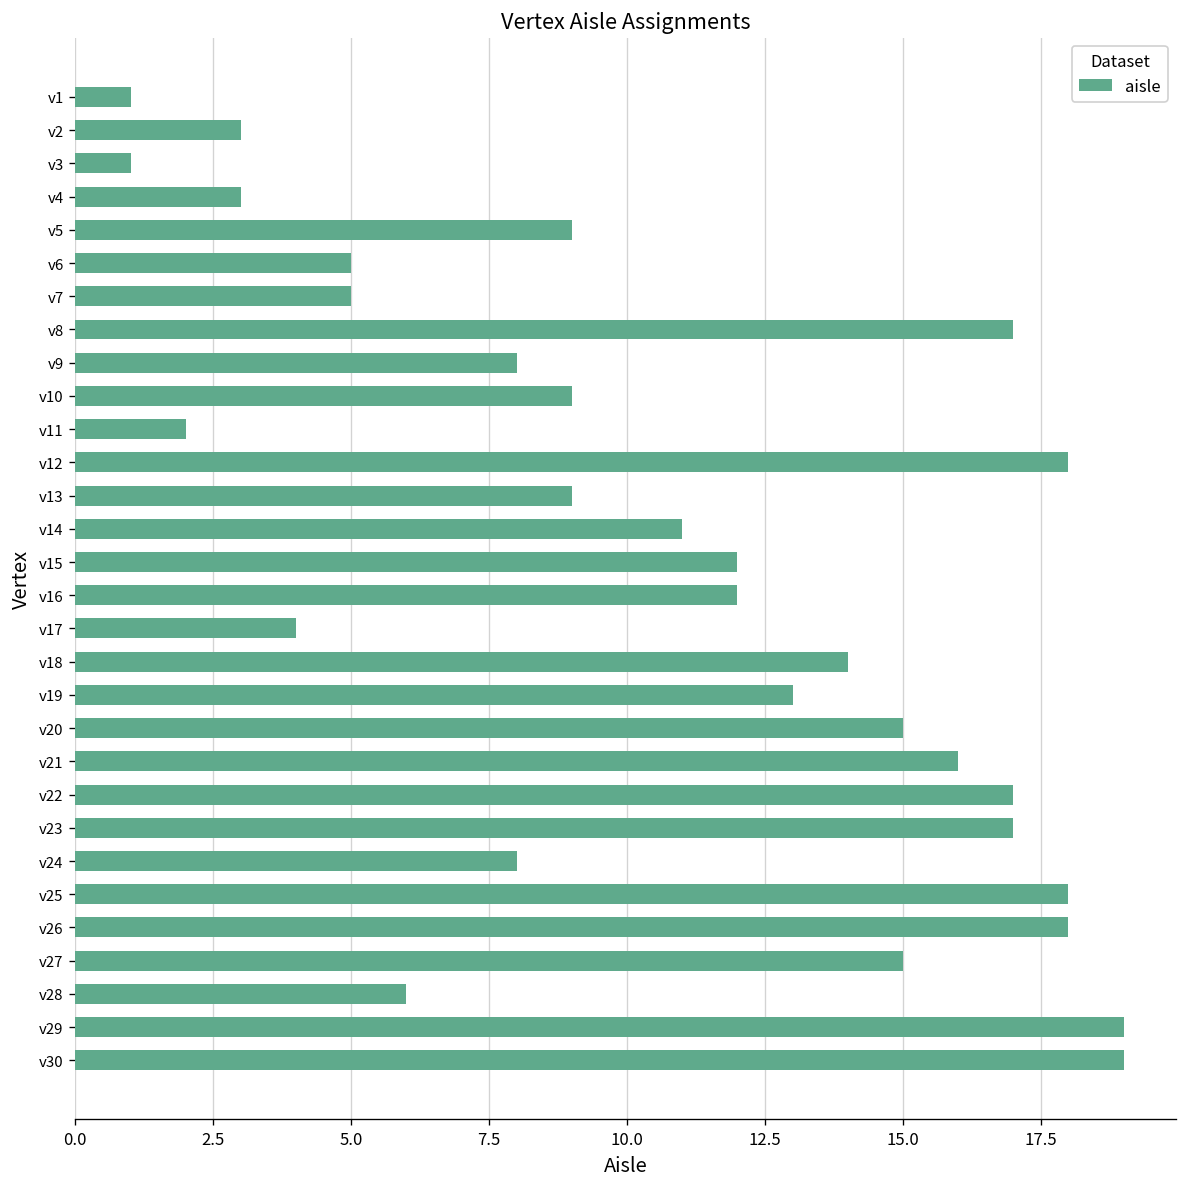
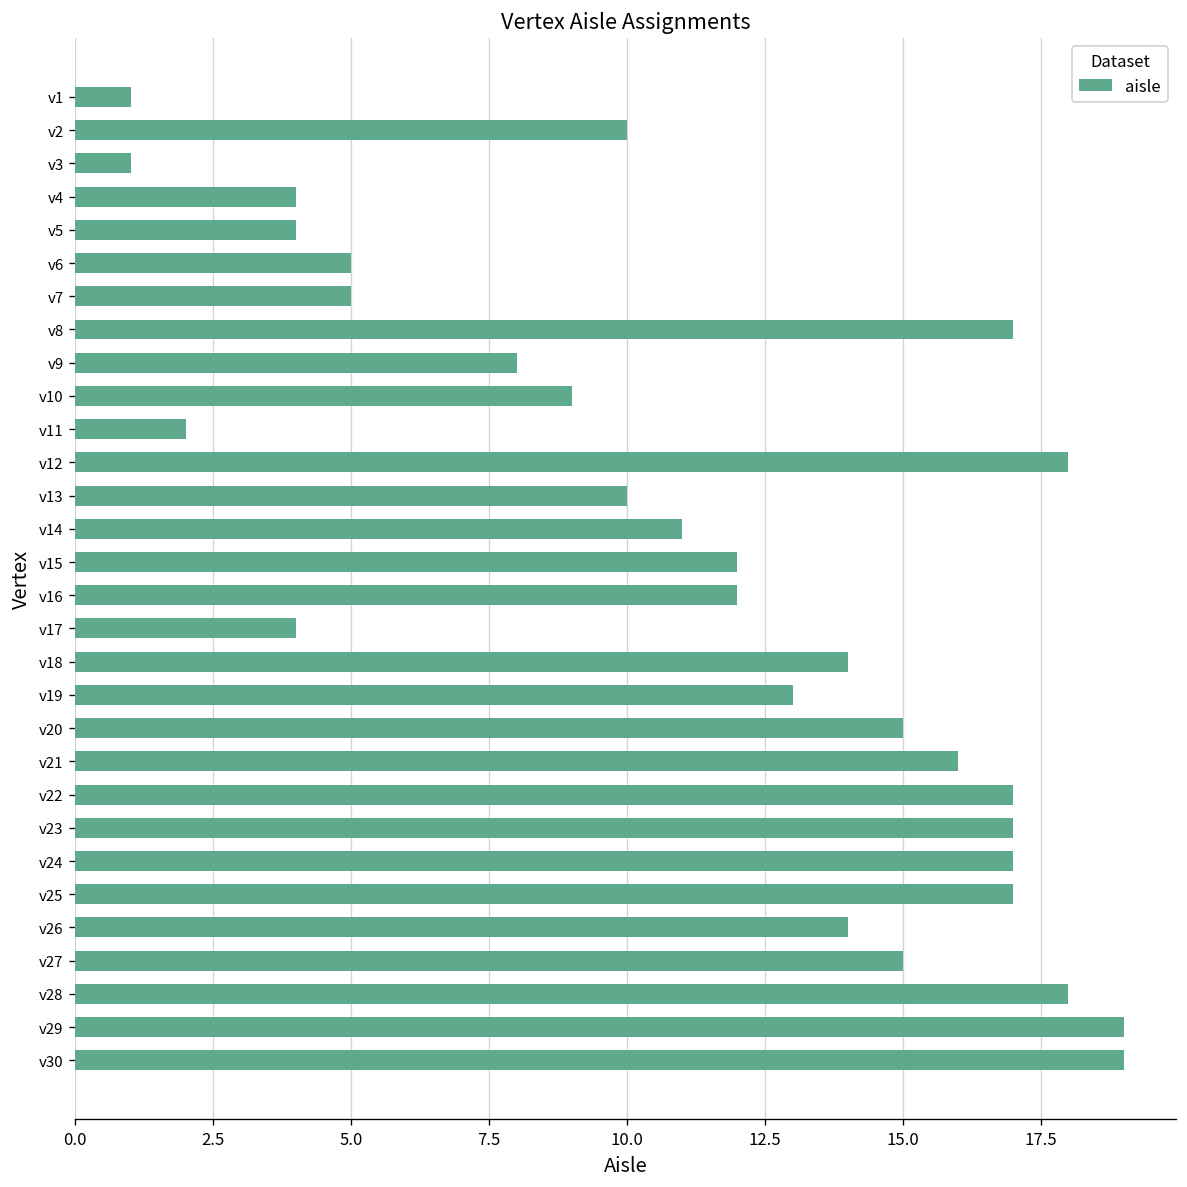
  {
    "v1": 1,
-   "v2": 3,
+   "v2": 10,
    "v3": 1,
-   "v4": 3,
-   "v5": 9,
+   "v4": 4,
+   "v5": 4,
    "v6": 5,
    "v7": 5,
    "v8": 17,
    "v9": 8,
    "v10": 9,
    "v11": 2,
    "v12": 18,
-   "v13": 9,
+   "v13": 10,
    "v14": 11,
    "v15": 12,
    "v16": 12,
    "v17": 4,
    "v18": 14,
    "v19": 13,
    "v20": 15,
    "v21": 16,
    "v22": 17,
    "v23": 17,
-   "v24": 8,
-   "v25": 18,
-   "v26": 18,
+   "v24": 17,
+   "v25": 17,
+   "v26": 14,
    "v27": 15,
-   "v28": 6,
+   "v28": 18,
    "v29": 19,
    "v30": 19
  }
